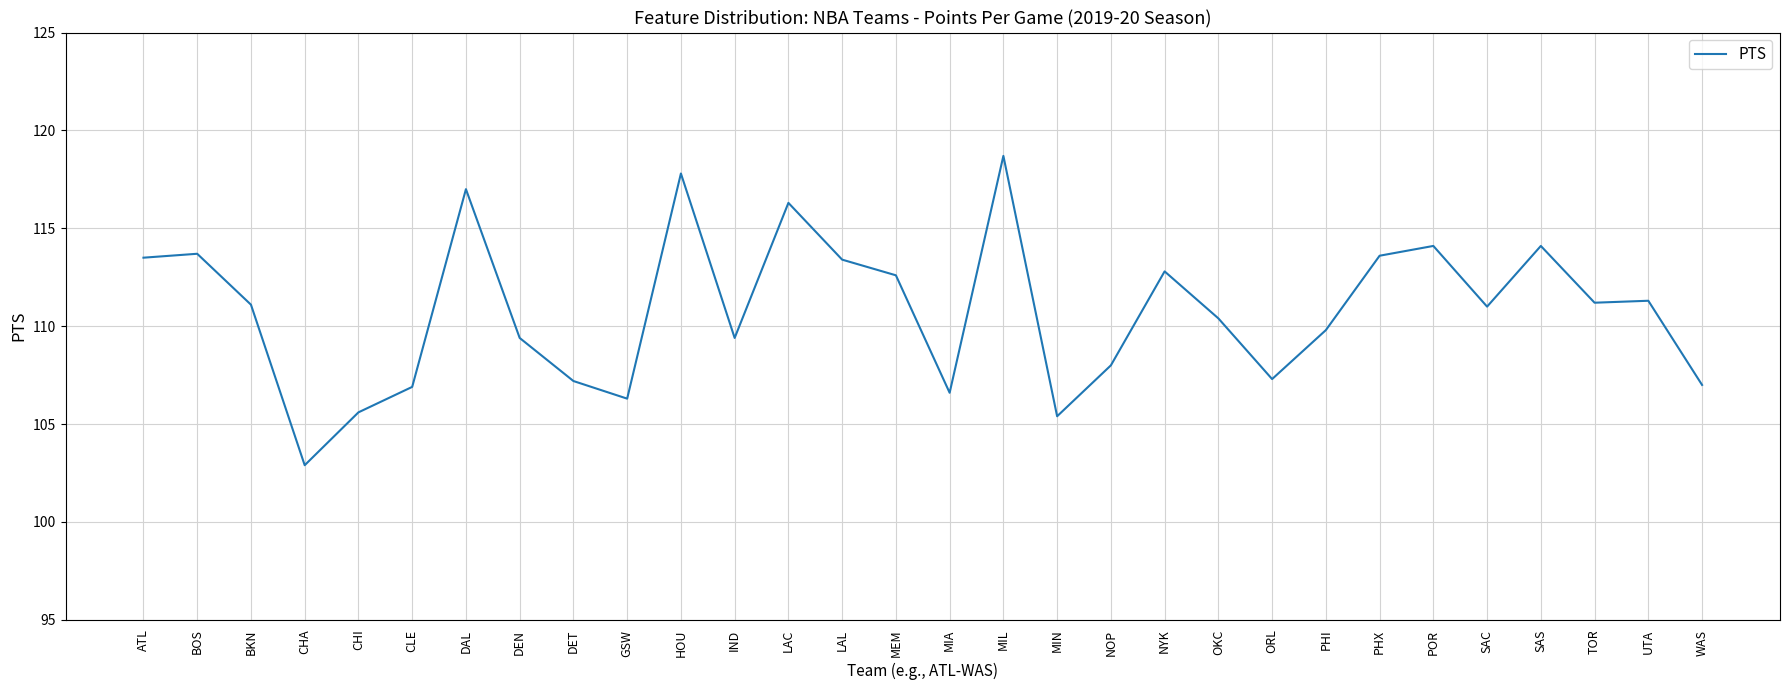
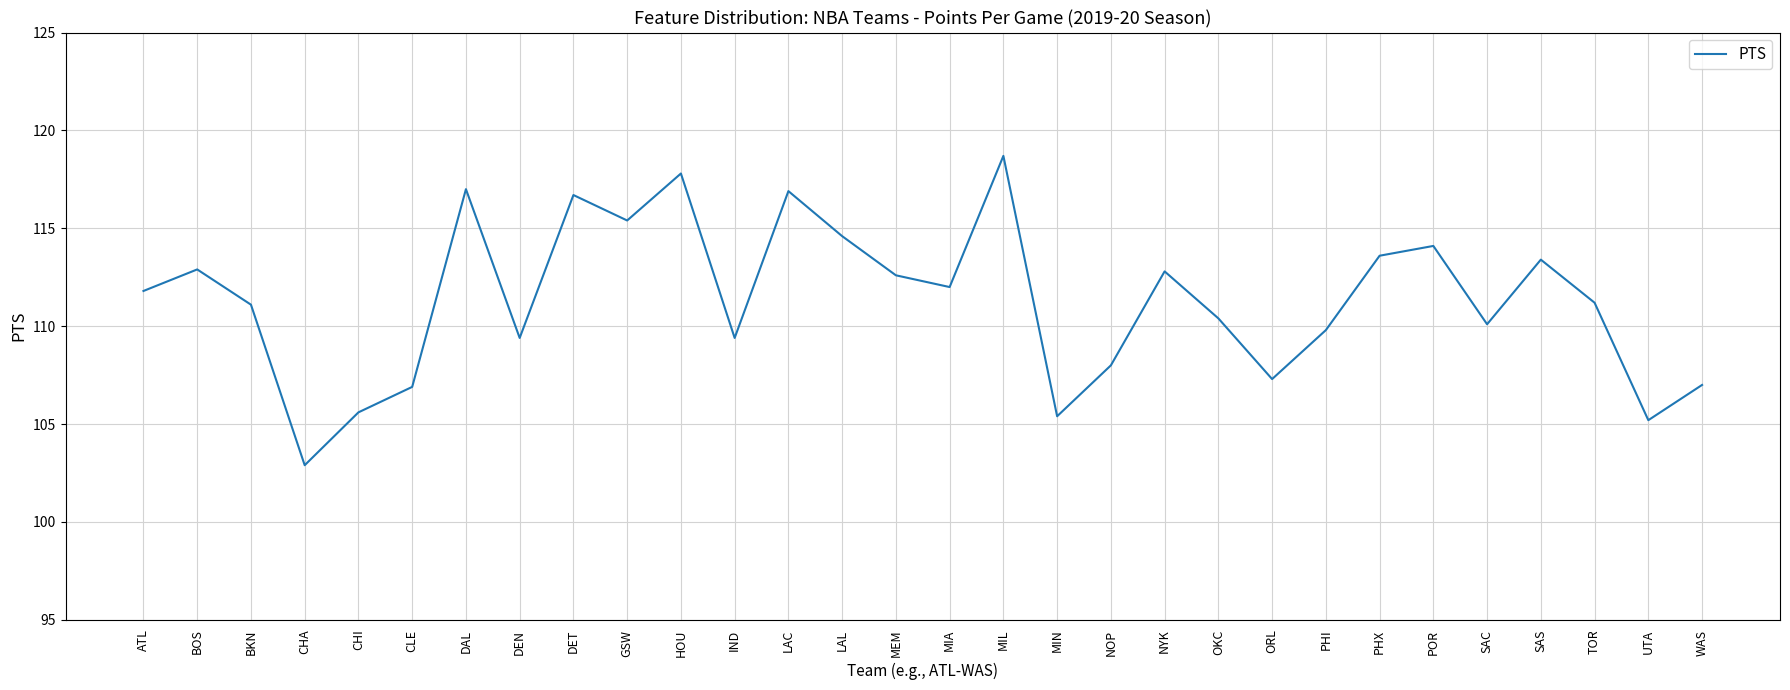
  {
-   "ATL": 113.5,
-   "BOS": 113.7,
+   "ATL": 111.8,
+   "BOS": 112.9,
    "BKN": 111.1,
    "CHA": 102.9,
    "CHI": 105.6,
    "CLE": 106.9,
    "DAL": 117.0,
    "DEN": 109.4,
-   "DET": 107.2,
-   "GSW": 106.3,
+   "DET": 116.7,
+   "GSW": 115.4,
    "HOU": 117.8,
    "IND": 109.4,
-   "LAC": 116.3,
-   "LAL": 113.4,
+   "LAC": 116.9,
+   "LAL": 114.6,
    "MEM": 112.6,
-   "MIA": 106.6,
+   "MIA": 112.0,
    "MIL": 118.7,
    "MIN": 105.4,
    "NOP": 108.0,
    "NYK": 112.8,
    "OKC": 110.4,
    "ORL": 107.3,
    "PHI": 109.8,
    "PHX": 113.6,
    "POR": 114.1,
-   "SAC": 111.0,
-   "SAS": 114.1,
+   "SAC": 110.1,
+   "SAS": 113.4,
    "TOR": 111.2,
-   "UTA": 111.3,
+   "UTA": 105.2,
    "WAS": 107.0
  }
